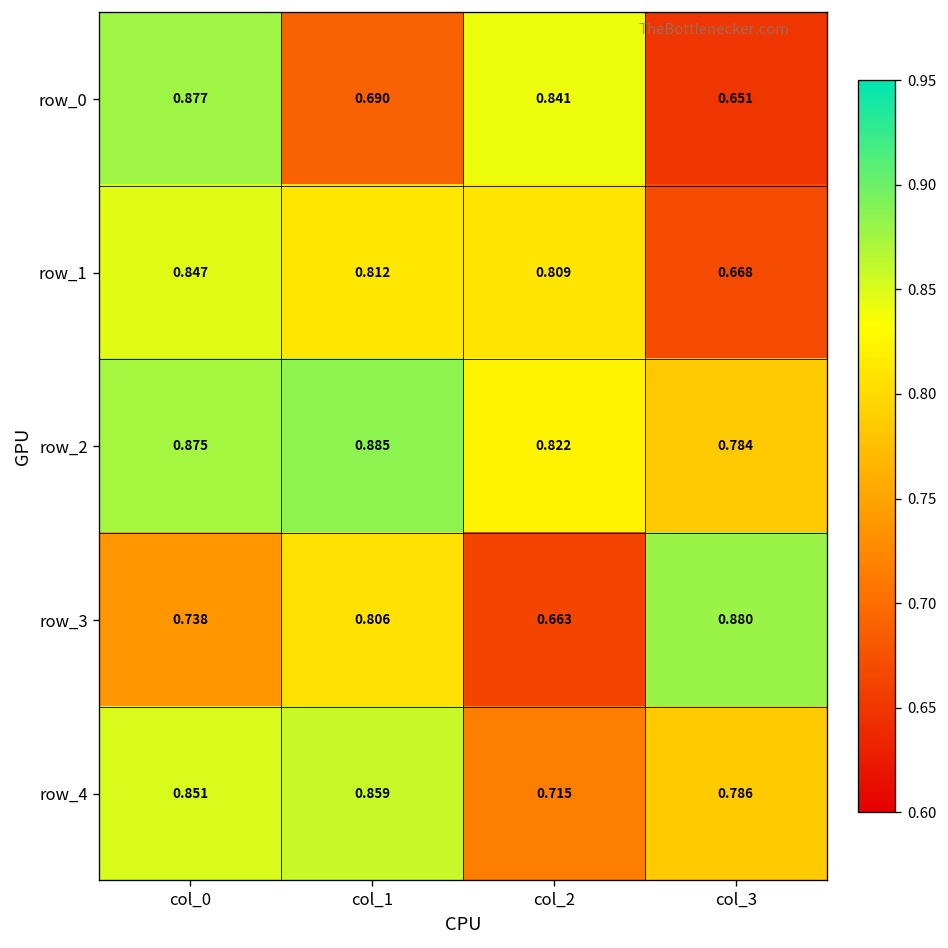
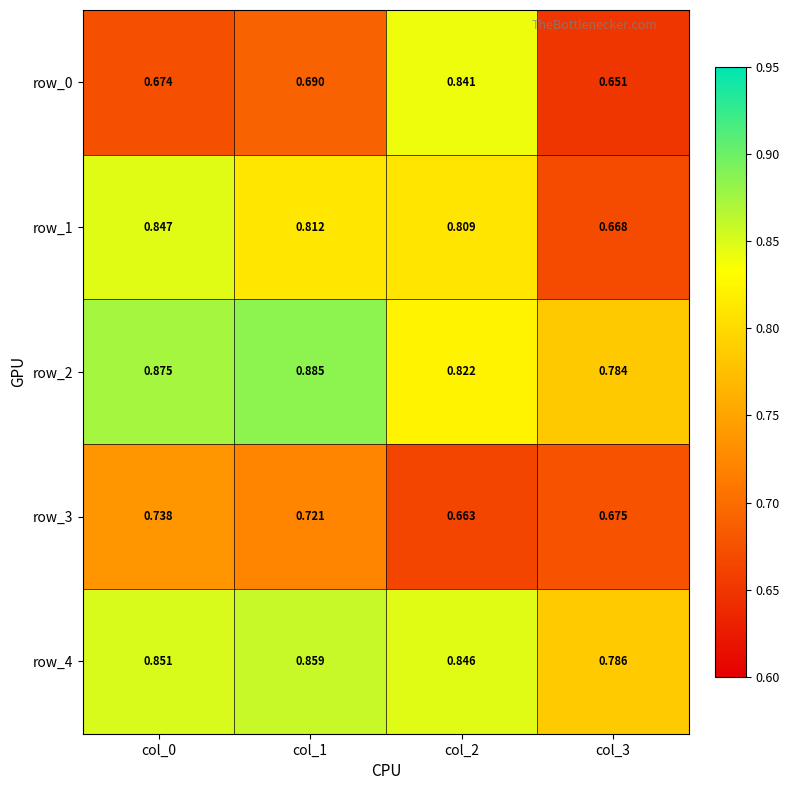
  {
    "row_0": {
-     "col_0": 0.877,
+     "col_0": 0.674,
      "col_1": 0.690,
      "col_2": 0.841,
      "col_3": 0.651
    },
    "row_1": {
      "col_0": 0.847,
      "col_1": 0.812,
      "col_2": 0.809,
      "col_3": 0.668
    },
    "row_2": {
      "col_0": 0.875,
      "col_1": 0.885,
      "col_2": 0.822,
      "col_3": 0.784
    },
    "row_3": {
      "col_0": 0.738,
-     "col_1": 0.806,
+     "col_1": 0.721,
      "col_2": 0.663,
-     "col_3": 0.880
+     "col_3": 0.675
    },
    "row_4": {
      "col_0": 0.851,
      "col_1": 0.859,
-     "col_2": 0.715,
+     "col_2": 0.846,
      "col_3": 0.786
    }
  }
